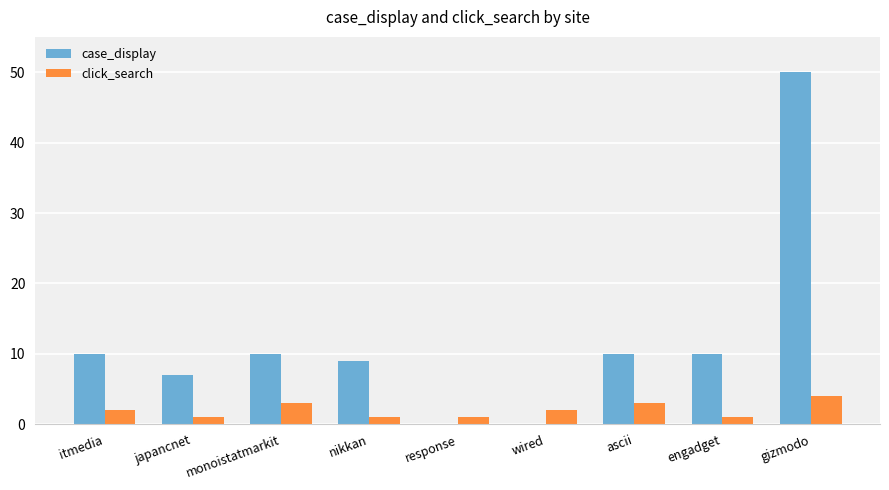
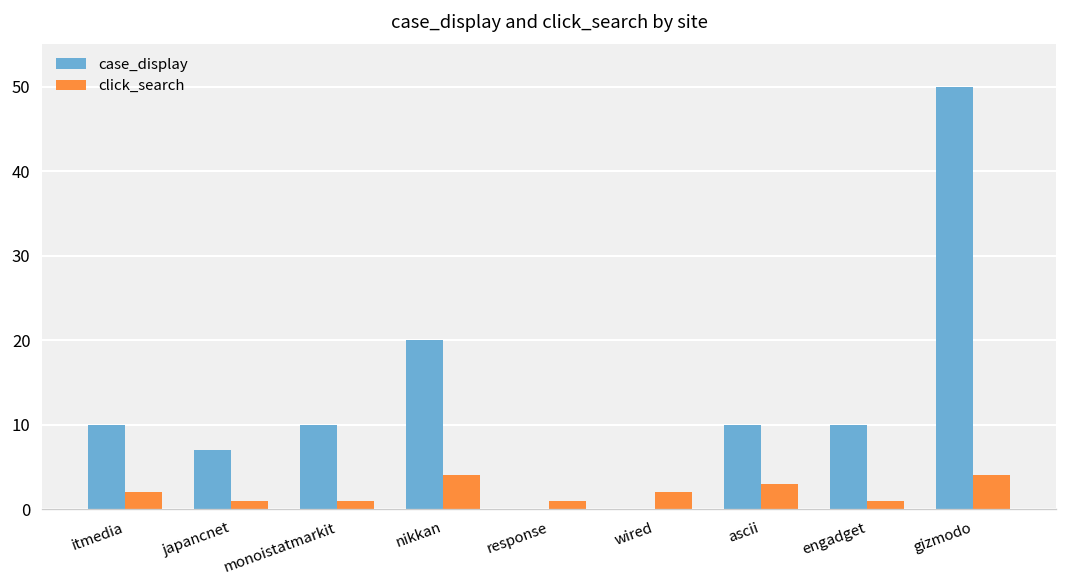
  {
    "case_display": {
      "itmedia": 10,
      "japancnet": 7,
      "monoistatmarkit": 10,
-     "nikkan": 9,
+     "nikkan": 20,
      "response": 0,
      "wired": 0,
      "ascii": 10,
      "engadget": 10,
      "gizmodo": 50
    },
    "click_search": {
      "itmedia": 2,
      "japancnet": 1,
-     "monoistatmarkit": 3,
-     "nikkan": 1,
+     "monoistatmarkit": 1,
+     "nikkan": 4,
      "response": 1,
      "wired": 2,
      "ascii": 3,
      "engadget": 1,
      "gizmodo": 4
    }
  }
